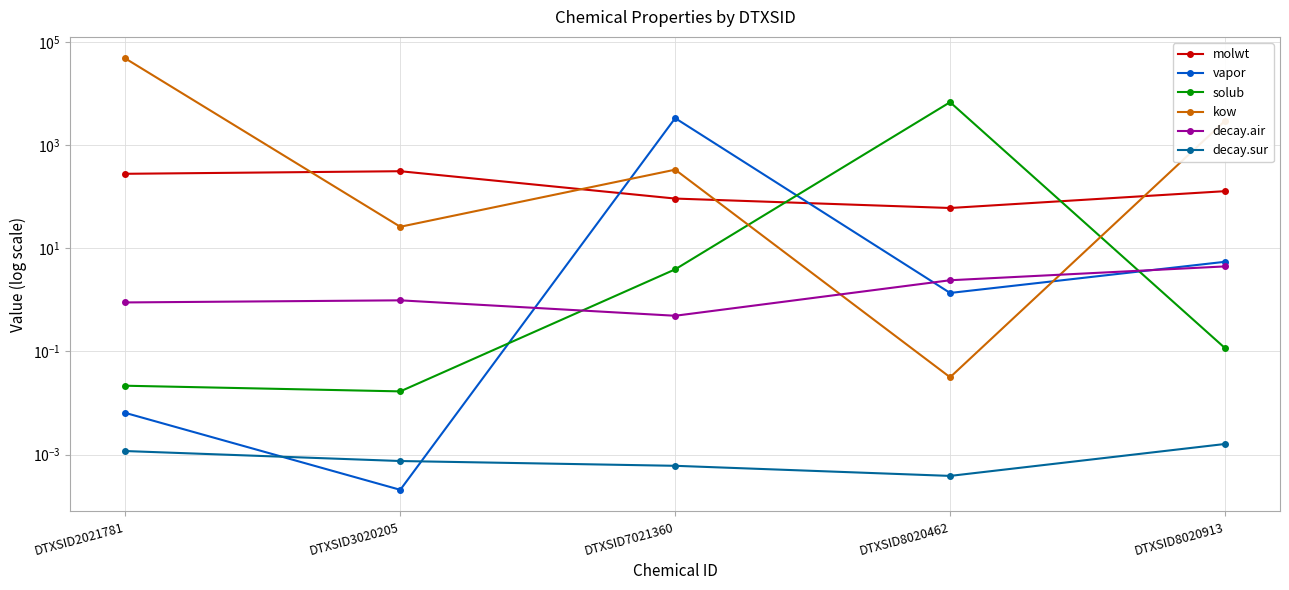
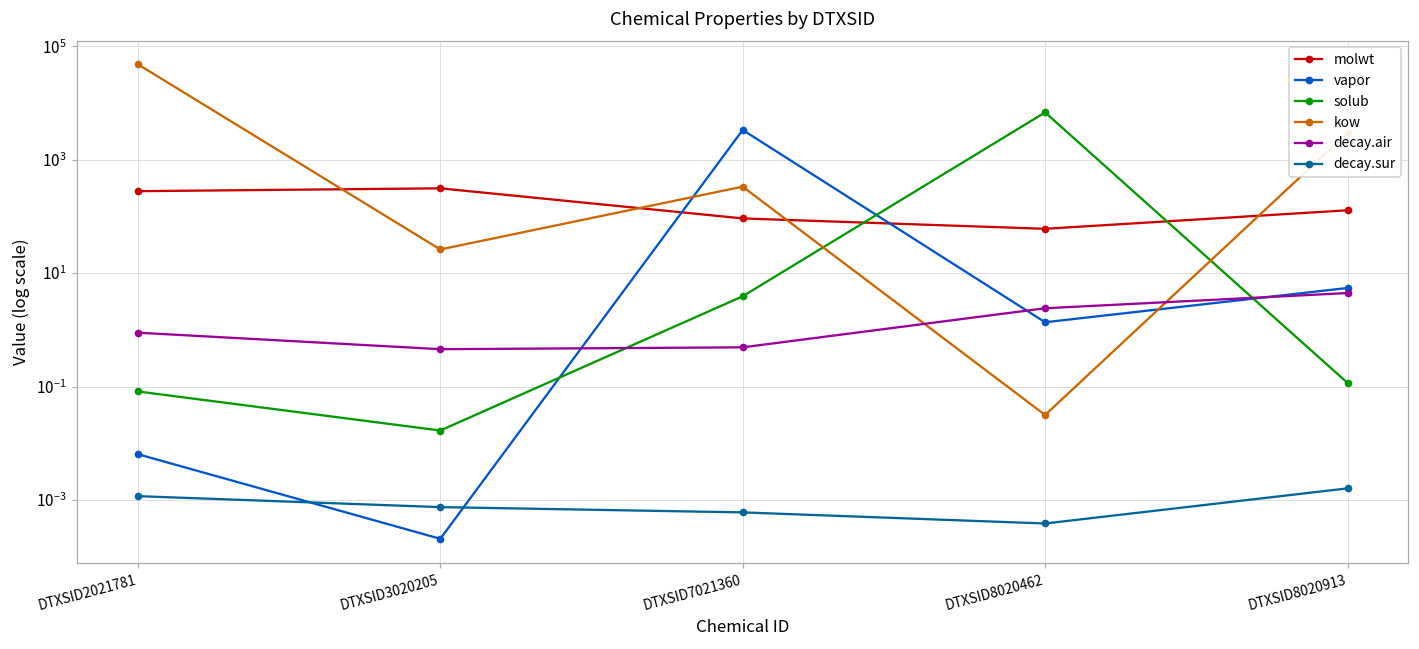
  {
    "molwt": {
      "DTXSID2021781": 300,
      "DTXSID3020205": 300,
      "DTXSID7021360": 90,
      "DTXSID8020462": 60,
      "DTXSID8020913": 130
    },
    "solub": {
-     "DTXSID2021781": 0.022,
+     "DTXSID2021781": 0.08,
      "DTXSID3020205": 0.017,
      "DTXSID7021360": 4,
      "DTXSID8020462": 7000,
      "DTXSID8020913": 0.12
    },
    "kow": {
      "DTXSID2021781": 50000,
      "DTXSID3020205": 30,
      "DTXSID7021360": 300,
      "DTXSID8020462": 0.03
    },
    "decay.air": {
      "DTXSID2021781": 0.9,
-     "DTXSID3020205": 1.0,
+     "DTXSID3020205": 0.5,
      "DTXSID7021360": 0.5,
      "DTXSID8020462": 2,
      "DTXSID8020913": 4
    }
  }
